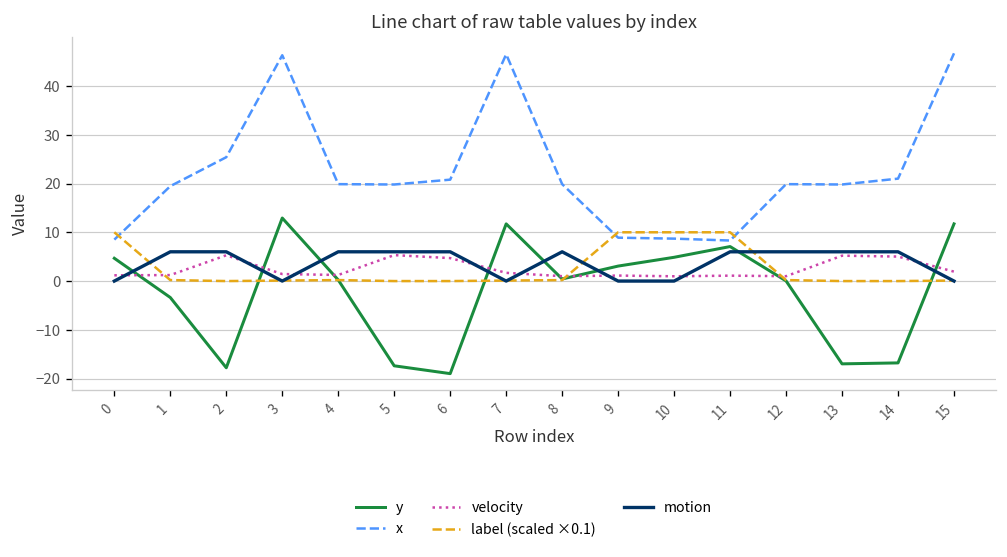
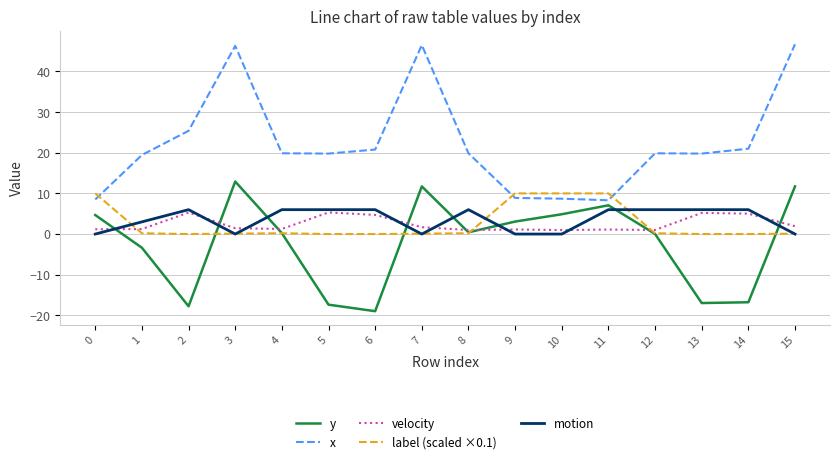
  {
    "y": {
      "0": 5,
      "1": -3,
      "2": -18,
      "3": 13,
      "5": -17,
      "6": -19,
      "7": 12,
      "9": 3,
      "10": 5,
      "11": 7,
      "13": -17,
      "14": -17,
      "15": 12
    },
    "x": {
      "0": 8,
      "1": 19,
      "2": 25,
      "3": 46,
      "4": 20,
      "5": 20,
      "6": 21,
      "7": 46,
      "8": 20,
      "9": 9,
      "10": 9,
      "11": 8,
      "12": 20,
      "13": 20,
      "14": 21,
      "15": 47
    },
    "velocity": {
      "0": 1,
      "1": 1,
      "2": 5,
      "3": 1,
      "4": 1,
      "5": 5,
      "6": 5,
      "7": 2,
      "9": 1,
      "10": 1,
      "11": 1,
      "12": 1,
      "13": 5,
      "14": 5,
      "15": 2
    },
    "label (scaled ×0.1)": {
      "0": 10,
      "1": 0,
      "2": 0,
      "5": 0,
      "6": 0,
      "9": 10,
      "10": 10,
      "11": 10,
      "13": 0,
      "14": 0
    },
    "motion": {
      "0": 0,
-     "1": 6,
+     "1": 3,
      "2": 6,
      "4": 6,
      "5": 6,
      "6": 6,
      "8": 6,
      "9": 0,
      "10": 0,
      "11": 6,
      "12": 6,
      "13": 6,
      "14": 6
    }
  }
